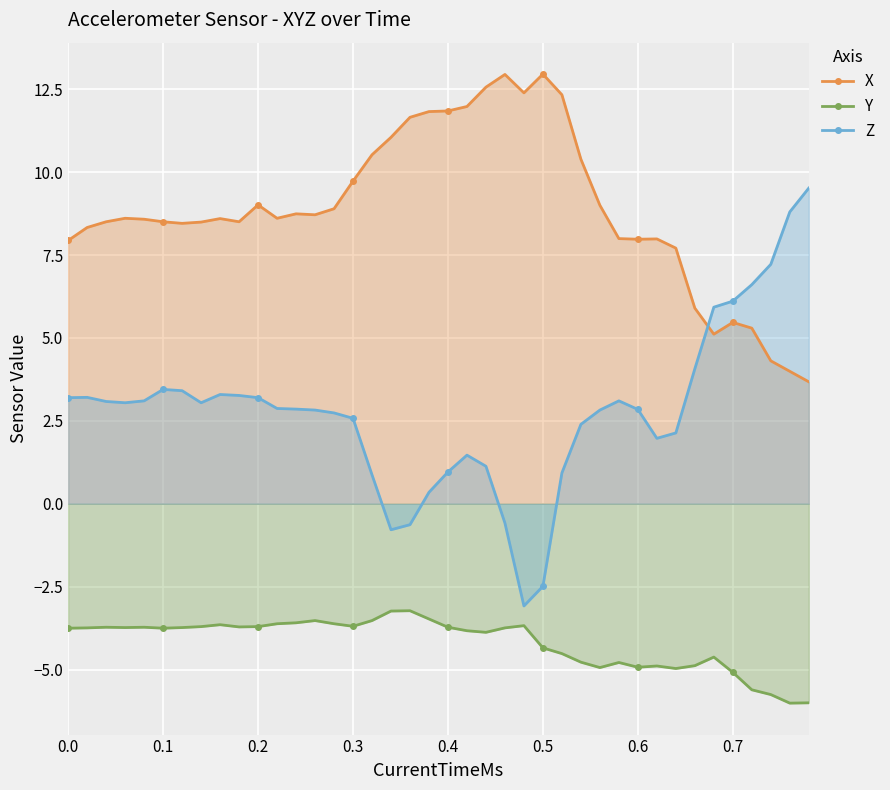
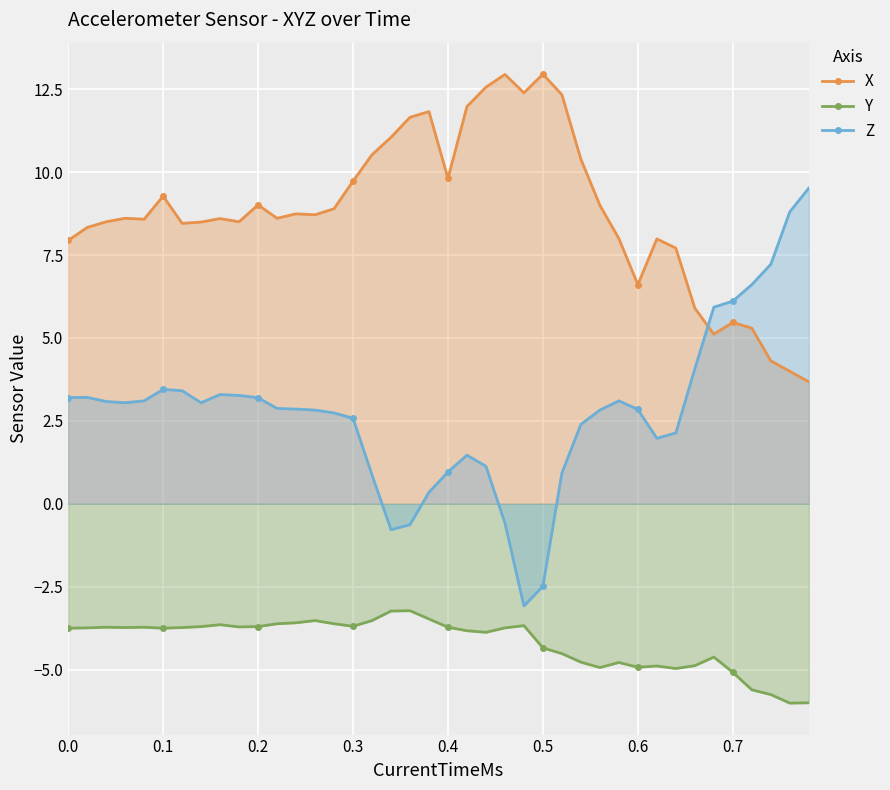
  {
    "X": {
      "0.0": 7.9,
-     "0.1": 8.5,
+     "0.1": 9.3,
      "0.2": 9.0,
      "0.3": 9.7,
-     "0.4": 11.8,
+     "0.4": 9.8,
      "0.5": 13.0,
-     "0.6": 8.0,
+     "0.6": 6.6,
      "0.7": 5.5
    }
  }
